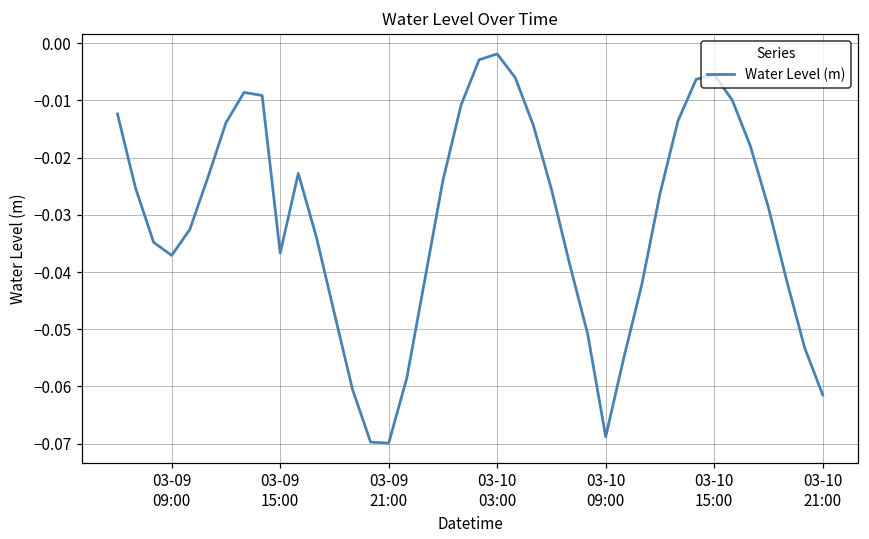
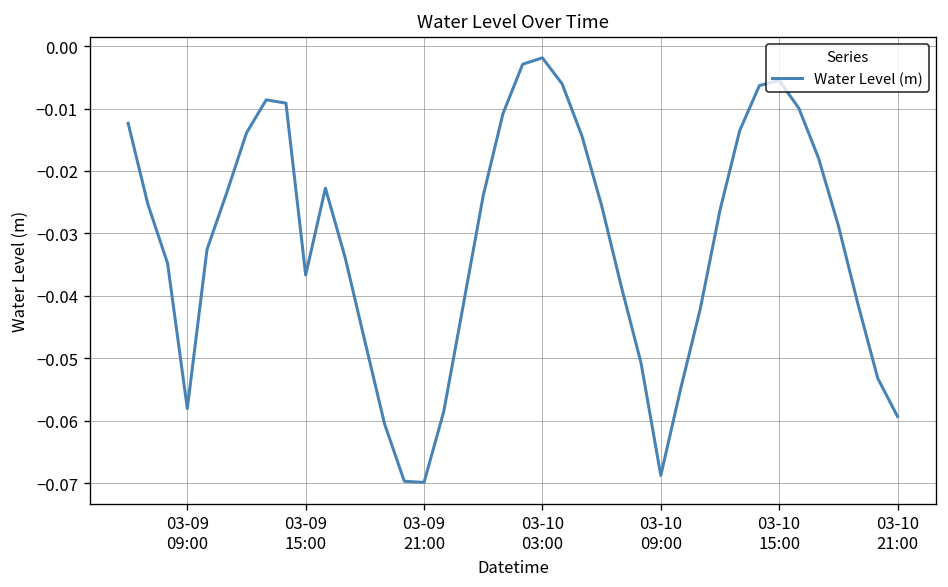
  {
-   "03-09 09:00": -0.037,
+   "03-09 09:00": -0.058,
    "03-09 15:00": -0.037,
    "03-09 21:00": -0.070,
    "03-10 03:00": -0.002,
    "03-10 09:00": -0.069,
-   "03-10 21:00": -0.061
+   "03-10 21:00": -0.059
  }
